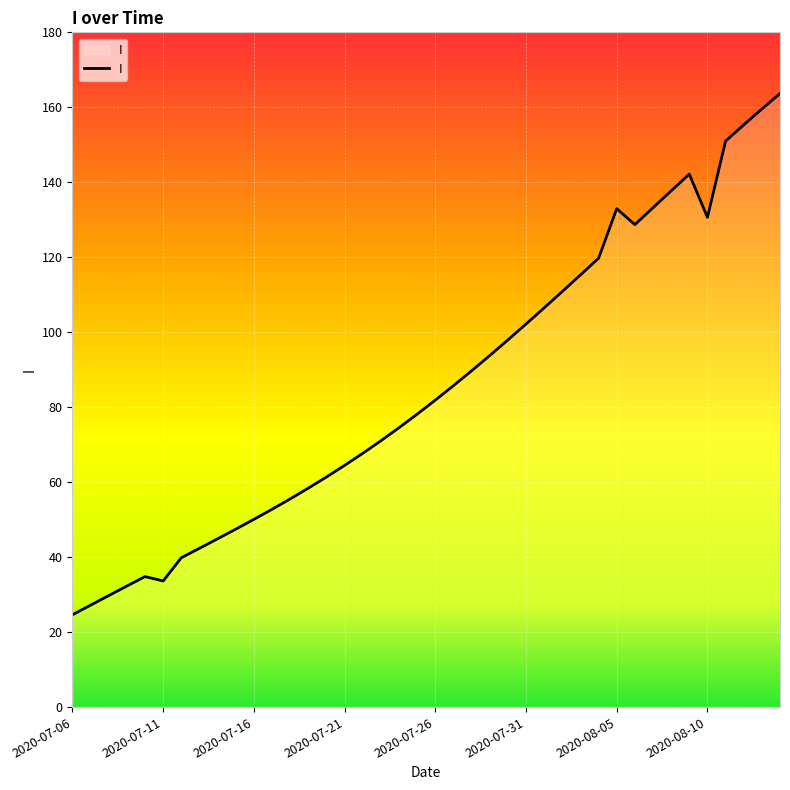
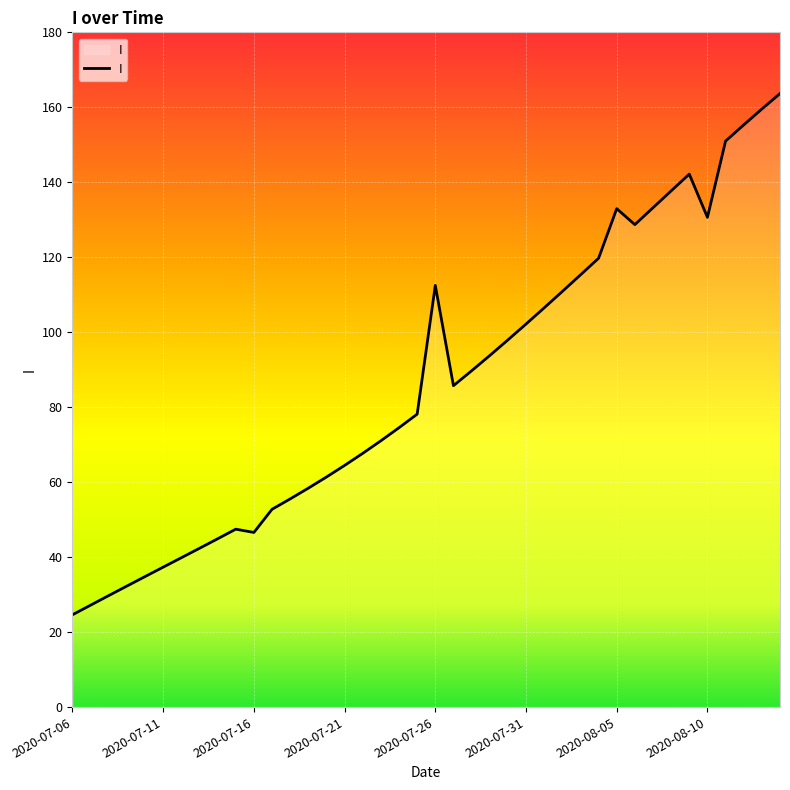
  {
    "2020-07-06": 25,
-   "2020-07-11": 34,
-   "2020-07-16": 50,
+   "2020-07-11": 37,
+   "2020-07-16": 47,
    "2020-07-21": 64,
-   "2020-07-26": 82,
+   "2020-07-26": 112,
    "2020-07-31": 102,
    "2020-08-05": 133,
    "2020-08-10": 131
  }
